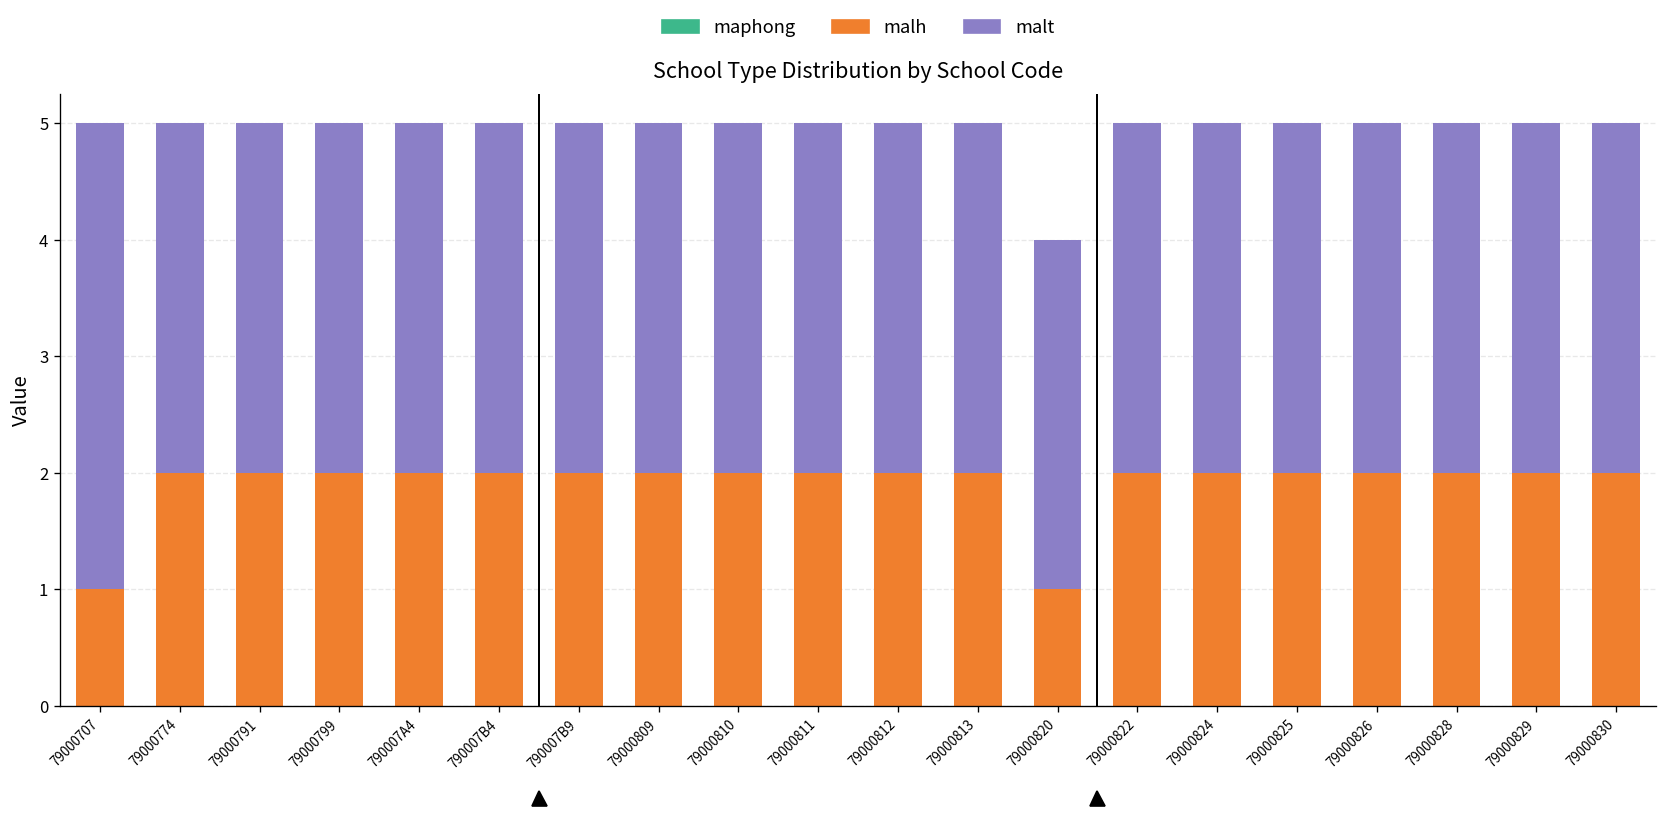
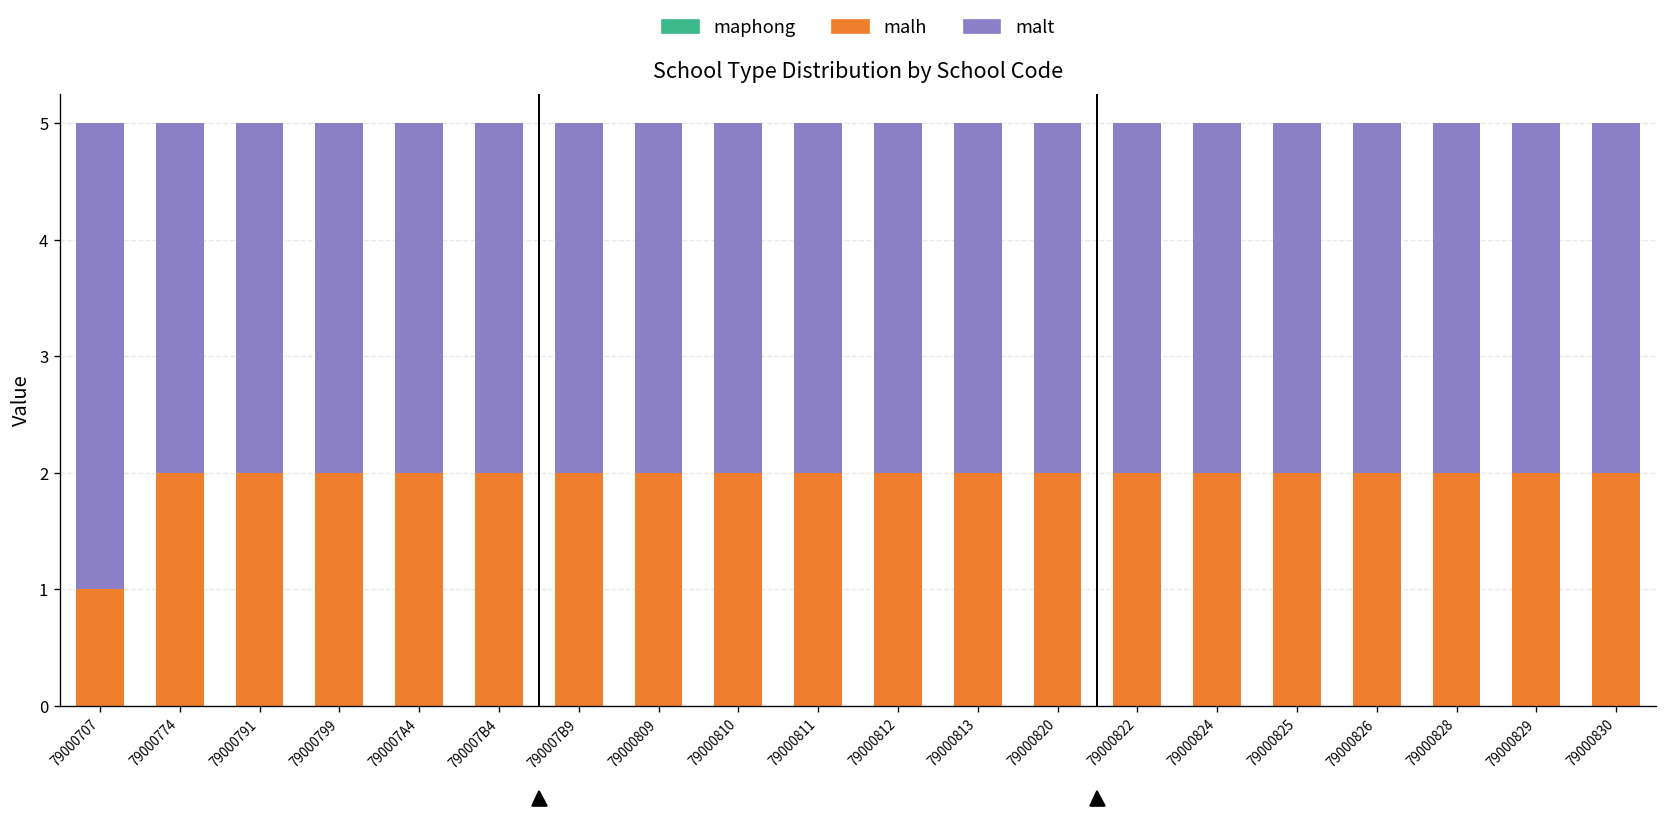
  {
    "maphong": {
      "79000707": 0,
      "79000774": 0,
      "79000791": 0,
      "79000799": 0,
      "790007A4": 0,
      "790007B4": 0,
      "790007B9": 0,
      "79000809": 0,
      "79000810": 0,
      "79000811": 0,
      "79000812": 0,
      "79000813": 0,
      "79000820": 0,
      "79000822": 0,
      "79000824": 0,
      "79000825": 0,
      "79000826": 0,
      "79000828": 0,
      "79000829": 0,
      "79000830": 0
    },
    "malh": {
      "79000707": 1,
      "79000774": 2,
      "79000791": 2,
      "79000799": 2,
      "790007A4": 2,
      "790007B4": 2,
      "790007B9": 2,
      "79000809": 2,
      "79000810": 2,
      "79000811": 2,
      "79000812": 2,
      "79000813": 2,
-     "79000820": 1,
+     "79000820": 2,
      "79000822": 2,
      "79000824": 2,
      "79000825": 2,
      "79000826": 2,
      "79000828": 2,
      "79000829": 2,
      "79000830": 2
    },
    "malt": {
      "79000707": 4,
      "79000774": 3,
      "79000791": 3,
      "79000799": 3,
      "790007A4": 3,
      "790007B4": 3,
      "790007B9": 3,
      "79000809": 3,
      "79000810": 3,
      "79000811": 3,
      "79000812": 3,
      "79000813": 3,
      "79000820": 3,
      "79000822": 3,
      "79000824": 3,
      "79000825": 3,
      "79000826": 3,
      "79000828": 3,
      "79000829": 3,
      "79000830": 3
    }
  }
